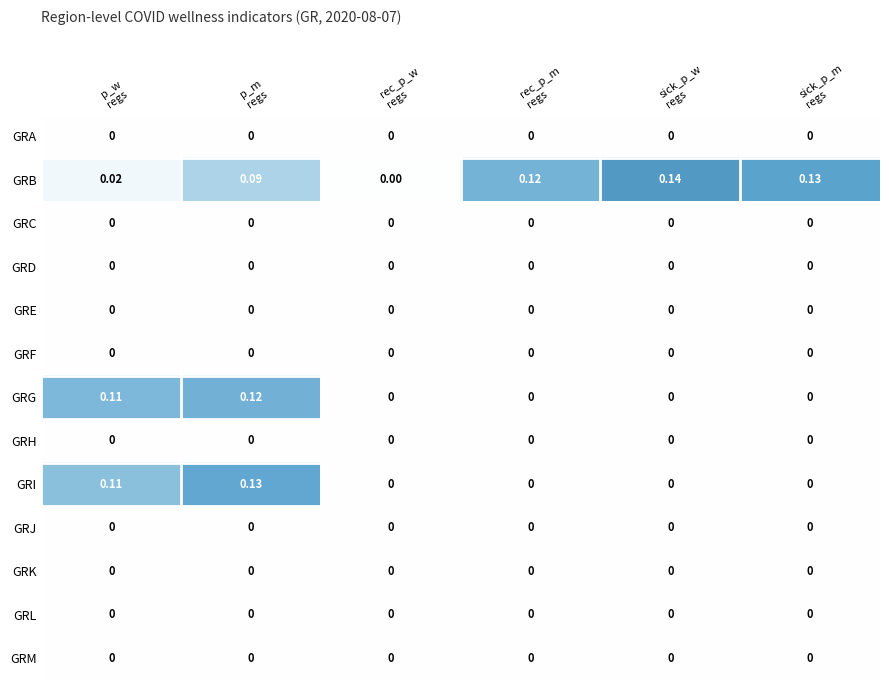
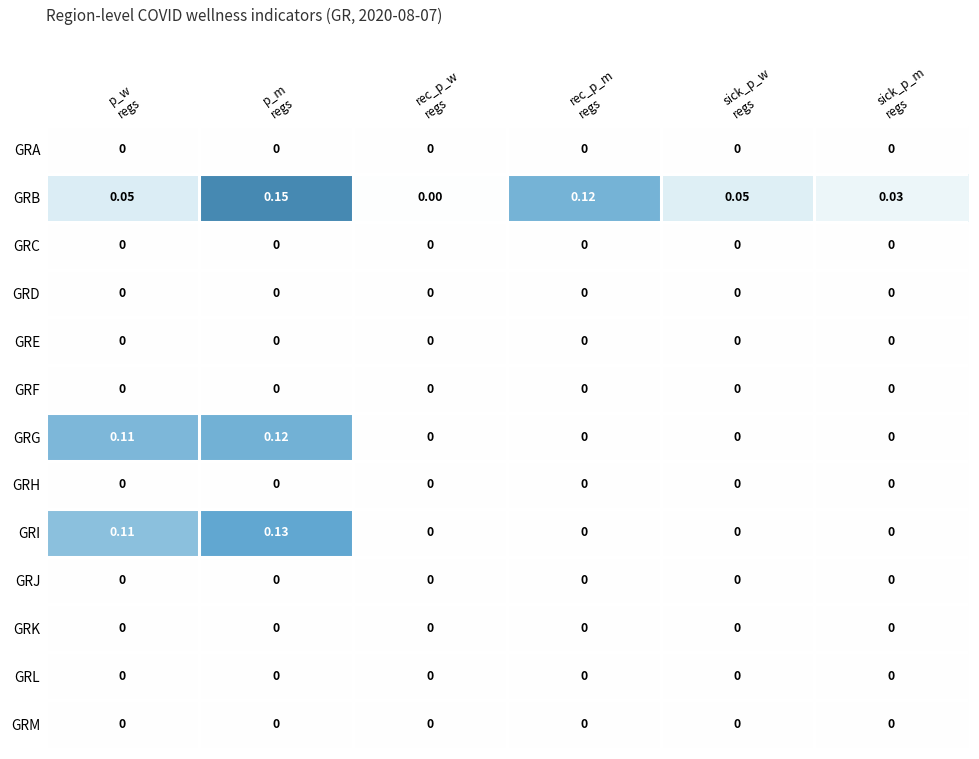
  {
    "GRA": {
      "p_w regs": 0,
      "p_m regs": 0,
      "rec_p_w regs": 0,
      "rec_p_m regs": 0,
      "sick_p_w regs": 0,
      "sick_p_m regs": 0
    },
    "GRB": {
-     "p_w regs": 0.02,
-     "p_m regs": 0.09,
+     "p_w regs": 0.05,
+     "p_m regs": 0.15,
      "rec_p_w regs": 0.00,
      "rec_p_m regs": 0.12,
-     "sick_p_w regs": 0.14,
-     "sick_p_m regs": 0.13
+     "sick_p_w regs": 0.05,
+     "sick_p_m regs": 0.03
    },
    "GRC": {
      "p_w regs": 0,
      "p_m regs": 0,
      "rec_p_w regs": 0,
      "rec_p_m regs": 0,
      "sick_p_w regs": 0,
      "sick_p_m regs": 0
    },
    "GRD": {
      "p_w regs": 0,
      "p_m regs": 0,
      "rec_p_w regs": 0,
      "rec_p_m regs": 0,
      "sick_p_w regs": 0,
      "sick_p_m regs": 0
    },
    "GRE": {
      "p_w regs": 0,
      "p_m regs": 0,
      "rec_p_w regs": 0,
      "rec_p_m regs": 0,
      "sick_p_w regs": 0,
      "sick_p_m regs": 0
    },
    "GRF": {
      "p_w regs": 0,
      "p_m regs": 0,
      "rec_p_w regs": 0,
      "rec_p_m regs": 0,
      "sick_p_w regs": 0,
      "sick_p_m regs": 0
    },
    "GRG": {
      "p_w regs": 0.11,
      "p_m regs": 0.12,
      "rec_p_w regs": 0,
      "rec_p_m regs": 0,
      "sick_p_w regs": 0,
      "sick_p_m regs": 0
    },
    "GRH": {
      "p_w regs": 0,
      "p_m regs": 0,
      "rec_p_w regs": 0,
      "rec_p_m regs": 0,
      "sick_p_w regs": 0,
      "sick_p_m regs": 0
    },
    "GRI": {
      "p_w regs": 0.11,
      "p_m regs": 0.13,
      "rec_p_w regs": 0,
      "rec_p_m regs": 0,
      "sick_p_w regs": 0,
      "sick_p_m regs": 0
    },
    "GRJ": {
      "p_w regs": 0,
      "p_m regs": 0,
      "rec_p_w regs": 0,
      "rec_p_m regs": 0,
      "sick_p_w regs": 0,
      "sick_p_m regs": 0
    },
    "GRK": {
      "p_w regs": 0,
      "p_m regs": 0,
      "rec_p_w regs": 0,
      "rec_p_m regs": 0,
      "sick_p_w regs": 0,
      "sick_p_m regs": 0
    },
    "GRL": {
      "p_w regs": 0,
      "p_m regs": 0,
      "rec_p_w regs": 0,
      "rec_p_m regs": 0,
      "sick_p_w regs": 0,
      "sick_p_m regs": 0
    },
    "GRM": {
      "p_w regs": 0,
      "p_m regs": 0,
      "rec_p_w regs": 0,
      "rec_p_m regs": 0,
      "sick_p_w regs": 0,
      "sick_p_m regs": 0
    }
  }
